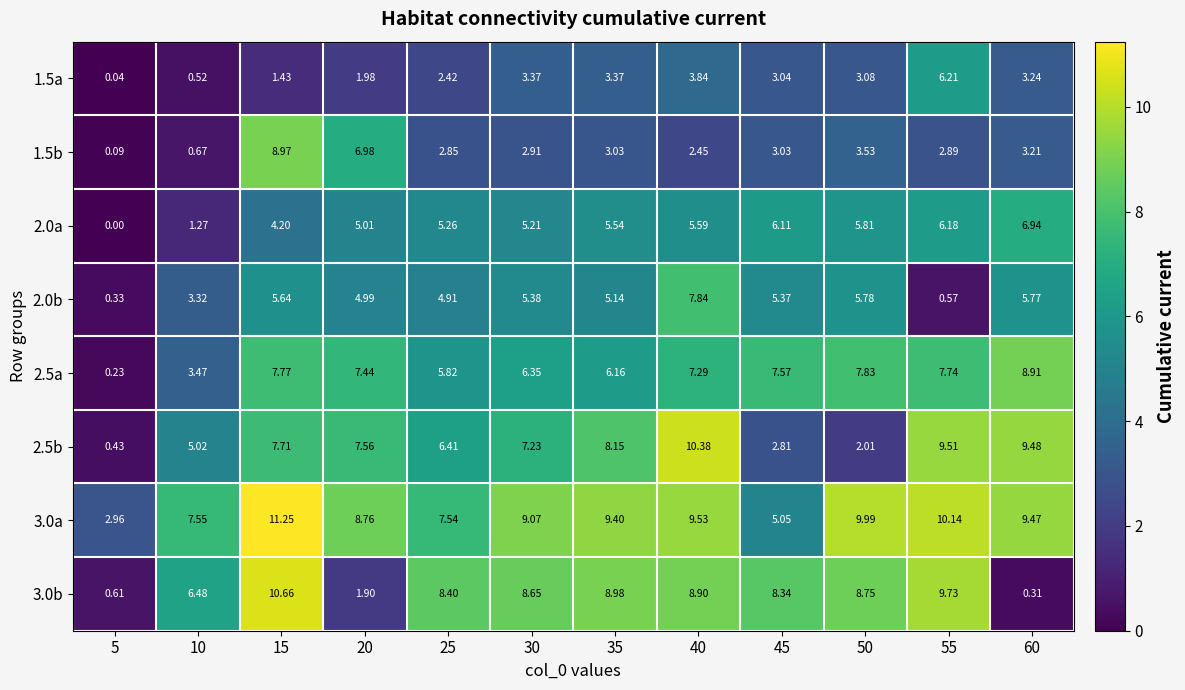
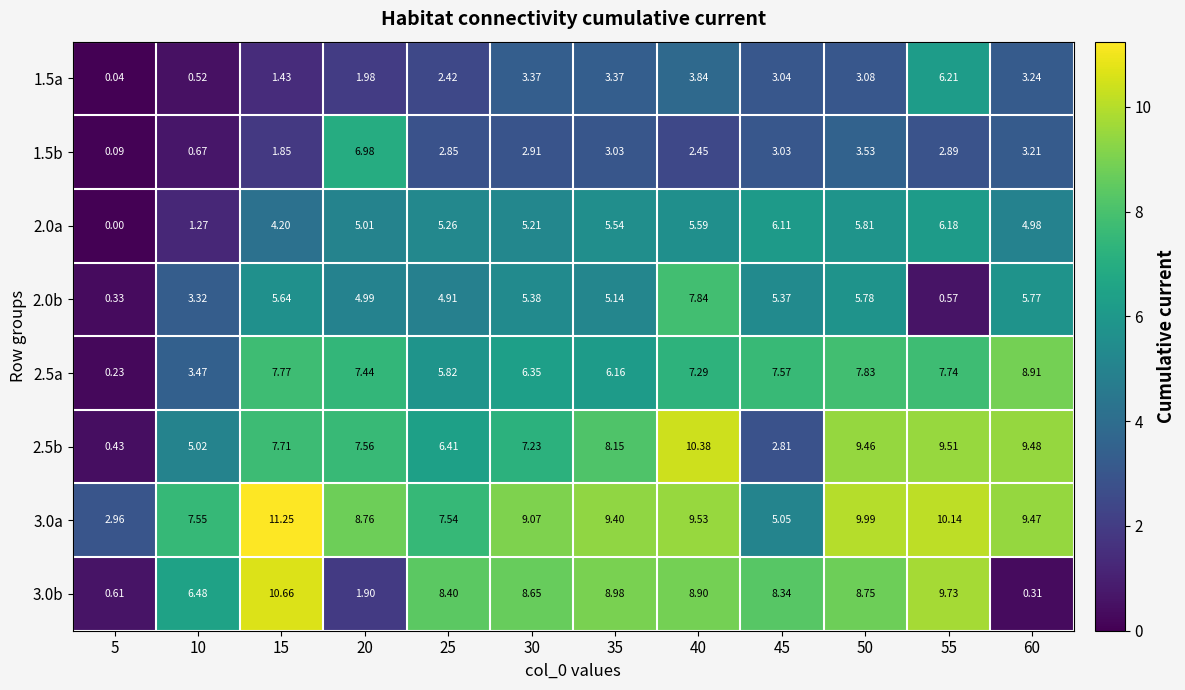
  {
    "1.5a": {
      "5": 0.04,
      "10": 0.52,
      "15": 1.43,
      "20": 1.98,
      "25": 2.42,
      "30": 3.37,
      "35": 3.37,
      "40": 3.84,
      "45": 3.04,
      "50": 3.08,
      "55": 6.21,
      "60": 3.24
    },
    "1.5b": {
      "5": 0.09,
      "10": 0.67,
-     "15": 8.97,
+     "15": 1.85,
      "20": 6.98,
      "25": 2.85,
      "30": 2.91,
      "35": 3.03,
      "40": 2.45,
      "45": 3.03,
      "50": 3.53,
      "55": 2.89,
      "60": 3.21
    },
    "2.0a": {
      "5": 0.00,
      "10": 1.27,
      "15": 4.20,
      "20": 5.01,
      "25": 5.26,
      "30": 5.21,
      "35": 5.54,
      "40": 5.59,
      "45": 6.11,
      "50": 5.81,
      "55": 6.18,
-     "60": 6.94
+     "60": 4.98
    },
    "2.0b": {
      "5": 0.33,
      "10": 3.32,
      "15": 5.64,
      "20": 4.99,
      "25": 4.91,
      "30": 5.38,
      "35": 5.14,
      "40": 7.84,
      "45": 5.37,
      "50": 5.78,
      "55": 0.57,
      "60": 5.77
    },
    "2.5a": {
      "5": 0.23,
      "10": 3.47,
      "15": 7.77,
      "20": 7.44,
      "25": 5.82,
      "30": 6.35,
      "35": 6.16,
      "40": 7.29,
      "45": 7.57,
      "50": 7.83,
      "55": 7.74,
      "60": 8.91
    },
    "2.5b": {
      "5": 0.43,
      "10": 5.02,
      "15": 7.71,
      "20": 7.56,
      "25": 6.41,
      "30": 7.23,
      "35": 8.15,
      "40": 10.38,
      "45": 2.81,
-     "50": 2.01,
+     "50": 9.46,
      "55": 9.51,
      "60": 9.48
    },
    "3.0a": {
      "5": 2.96,
      "10": 7.55,
      "15": 11.25,
      "20": 8.76,
      "25": 7.54,
      "30": 9.07,
      "35": 9.40,
      "40": 9.53,
      "45": 5.05,
      "50": 9.99,
      "55": 10.14,
      "60": 9.47
    },
    "3.0b": {
      "5": 0.61,
      "10": 6.48,
      "15": 10.66,
      "20": 1.90,
      "25": 8.40,
      "30": 8.65,
      "35": 8.98,
      "40": 8.90,
      "45": 8.34,
      "50": 8.75,
      "55": 9.73,
      "60": 0.31
    }
  }
